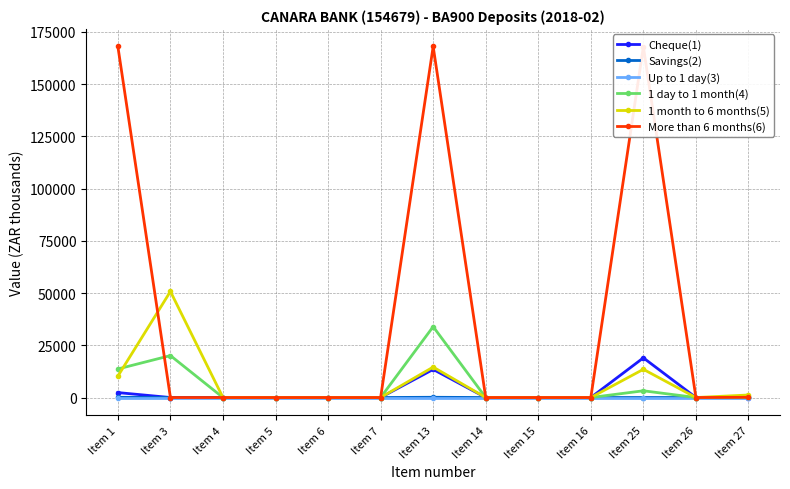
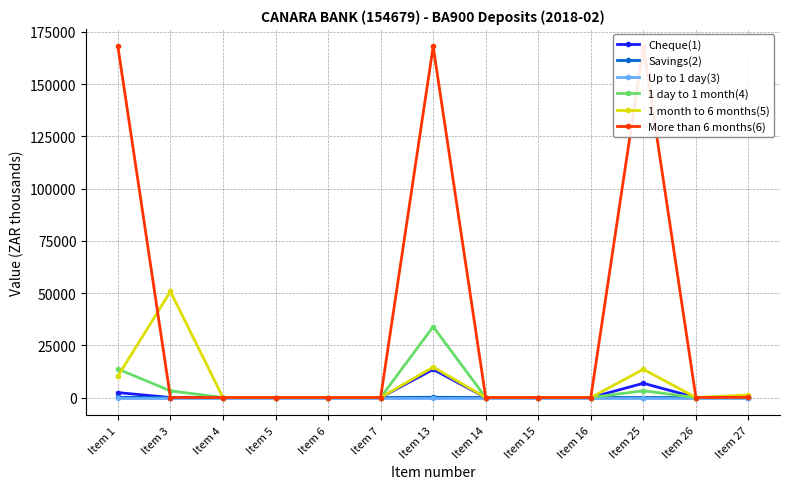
  {
    "Cheque(1)": {
      "Item 1": 2000,
-     "Item 25": 19000
+     "Item 25": 7000
    },
    "Up to 1 day(3)": {
      "Item 1": 0,
      "Item 13": 0,
      "Item 25": 0
    },
    "1 day to 1 month(4)": {
      "Item 1": 14000,
-     "Item 3": 20000,
+     "Item 3": 3000,
      "Item 13": 34000,
      "Item 25": 3000
    },
    "1 month to 6 months(5)": {
      "Item 1": 10000,
      "Item 3": 51000,
      "Item 25": 13000
    },
    "More than 6 months(6)": {
      "Item 1": 168000,
      "Item 13": 168000
    }
  }
